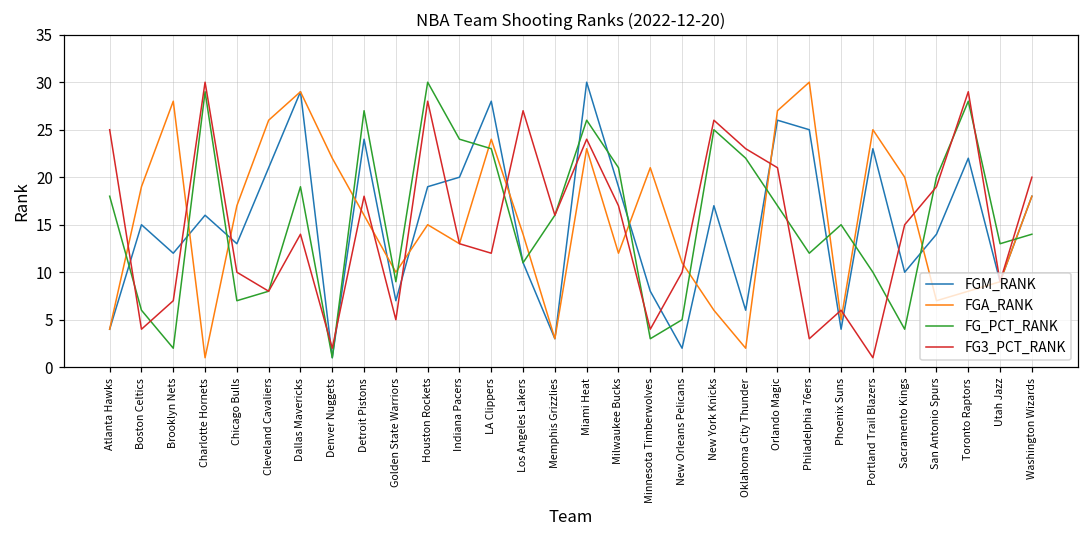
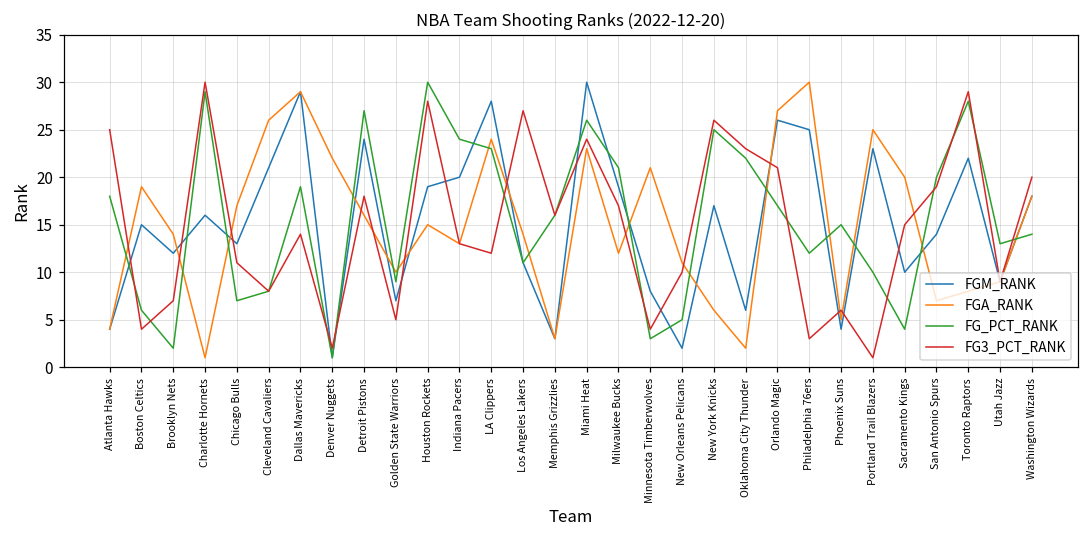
  {
    "FGM_RANK": {
      "Boston Celtics": 15,
      "Brooklyn Nets": 12,
      "Charlotte Hornets": 16,
      "Chicago Bulls": 13,
      "Cleveland Cavaliers": 21,
      "Detroit Pistons": 24,
      "Golden State Warriors": 7,
      "Houston Rockets": 19,
      "Indiana Pacers": 20,
      "LA Clippers": 28,
      "Miami Heat": 30,
      "Milwaukee Bucks": 19,
      "Minnesota Timberwolves": 8,
      "New Orleans Pelicans": 2,
      "New York Knicks": 17,
      "Oklahoma City Thunder": 6,
      "Orlando Magic": 26,
      "Philadelphia 76ers": 25,
      "Phoenix Suns": 4,
      "Portland Trail Blazers": 23,
      "Sacramento Kings": 10,
      "San Antonio Spurs": 14,
      "Toronto Raptors": 22
    },
    "FGA_RANK": {
      "Boston Celtics": 19,
-     "Brooklyn Nets": 28,
+     "Brooklyn Nets": 14,
      "Charlotte Hornets": 1,
      "Chicago Bulls": 17,
      "Cleveland Cavaliers": 26,
      "Denver Nuggets": 22,
      "Detroit Pistons": 16,
      "Golden State Warriors": 10,
      "Houston Rockets": 15,
      "LA Clippers": 24,
      "Los Angeles Lakers": 14,
      "Miami Heat": 23,
      "Milwaukee Bucks": 12,
      "Minnesota Timberwolves": 21,
      "New Orleans Pelicans": 11,
      "New York Knicks": 6,
      "Oklahoma City Thunder": 2,
      "Orlando Magic": 27,
      "Philadelphia 76ers": 30,
      "Phoenix Suns": 5,
      "Portland Trail Blazers": 25,
      "Sacramento Kings": 20
    },
    "FG_PCT_RANK": {
      "Atlanta Hawks": 18,
      "Boston Celtics": 6,
      "Brooklyn Nets": 2,
      "Charlotte Hornets": 29,
      "Chicago Bulls": 7,
      "Dallas Mavericks": 19,
      "Detroit Pistons": 27,
      "Golden State Warriors": 9,
      "Houston Rockets": 30,
      "Indiana Pacers": 24,
      "LA Clippers": 23,
      "Miami Heat": 26,
      "Milwaukee Bucks": 21,
      "Minnesota Timberwolves": 3,
      "New Orleans Pelicans": 5,
      "New York Knicks": 25,
      "Oklahoma City Thunder": 22,
      "Orlando Magic": 17,
      "Philadelphia 76ers": 12,
      "Phoenix Suns": 15,
      "Portland Trail Blazers": 10,
      "Sacramento Kings": 4,
      "San Antonio Spurs": 20,
      "Toronto Raptors": 28,
      "Utah Jazz": 13,
      "Washington Wizards": 14
    },
    "FG3_PCT_RANK": {
      "Atlanta Hawks": 25,
      "Boston Celtics": 4,
      "Brooklyn Nets": 7,
      "Charlotte Hornets": 30,
-     "Chicago Bulls": 10,
+     "Chicago Bulls": 11,
      "Dallas Mavericks": 14,
      "Denver Nuggets": 2,
      "Detroit Pistons": 18,
      "Golden State Warriors": 5,
      "Houston Rockets": 28,
      "LA Clippers": 12,
      "Los Angeles Lakers": 27,
      "Miami Heat": 24,
      "Milwaukee Bucks": 17,
      "Minnesota Timberwolves": 4,
      "New Orleans Pelicans": 10,
      "New York Knicks": 26,
      "Oklahoma City Thunder": 23,
      "Orlando Magic": 21,
      "Philadelphia 76ers": 3,
      "Phoenix Suns": 6,
      "Portland Trail Blazers": 1,
      "Sacramento Kings": 15,
      "San Antonio Spurs": 19,
      "Toronto Raptors": 29,
      "Washington Wizards": 20
    }
  }
